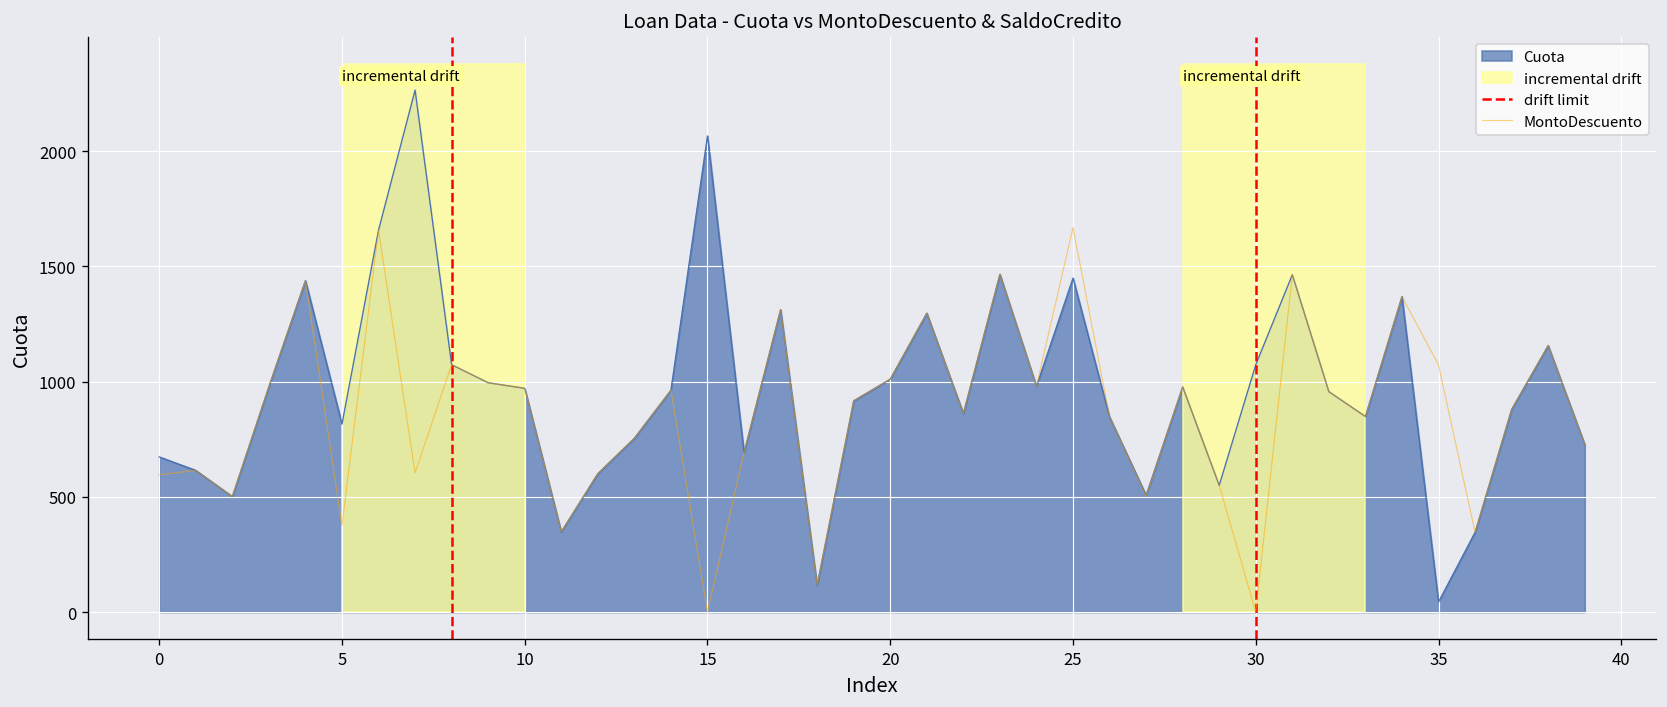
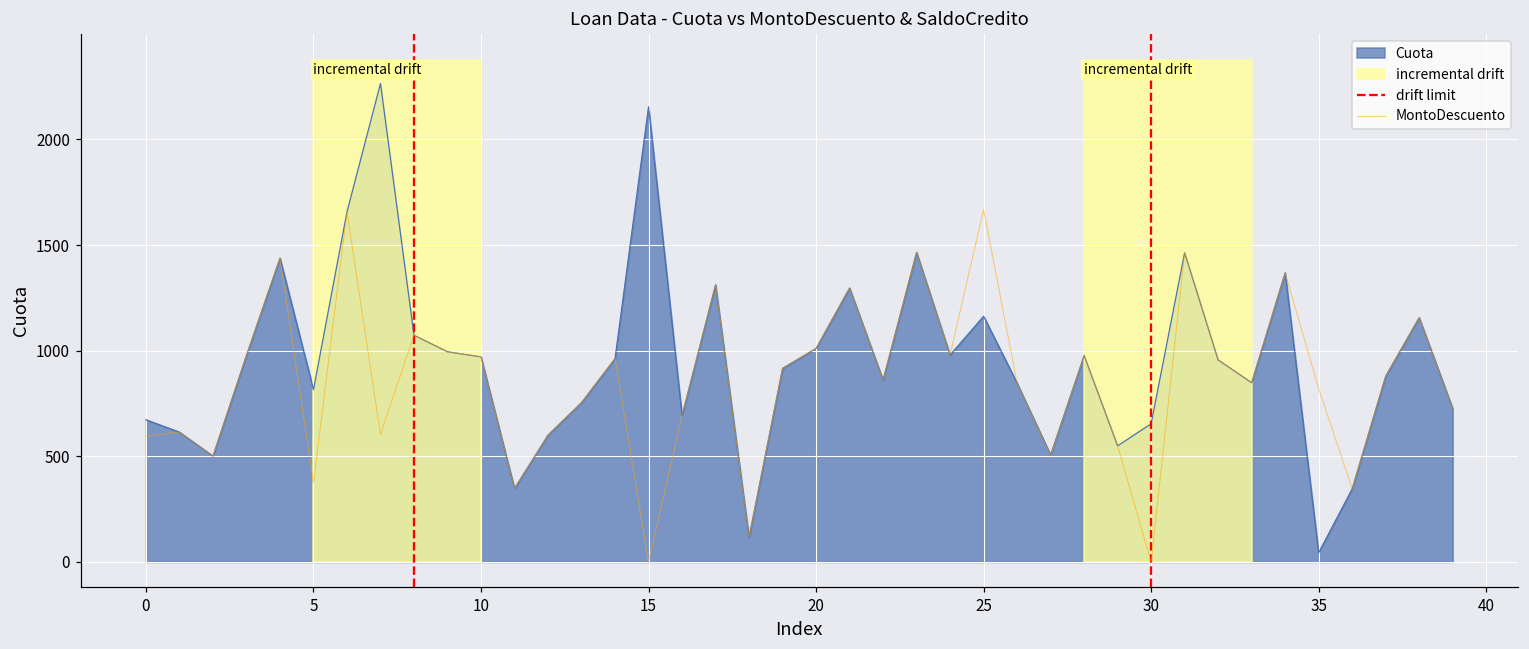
  {
    "Cuota": {
      "0": 670,
      "5": 820,
-     "15": 2070,
-     "25": 1450,
-     "30": 1070,
+     "15": 2150,
+     "25": 1160,
+     "30": 650,
      "35": 40
    },
    "MontoDescuento": {
      "0": 600,
      "5": 370,
      "15": 0,
      "25": 1670,
      "30": 0,
-     "35": 1070
+     "35": 820
    }
  }
